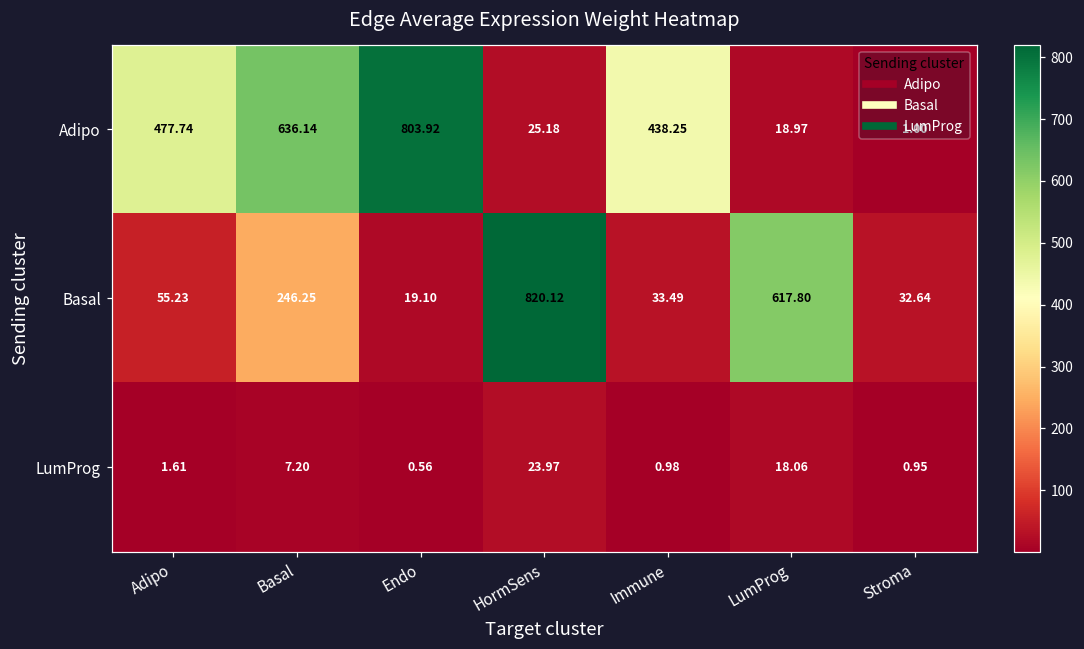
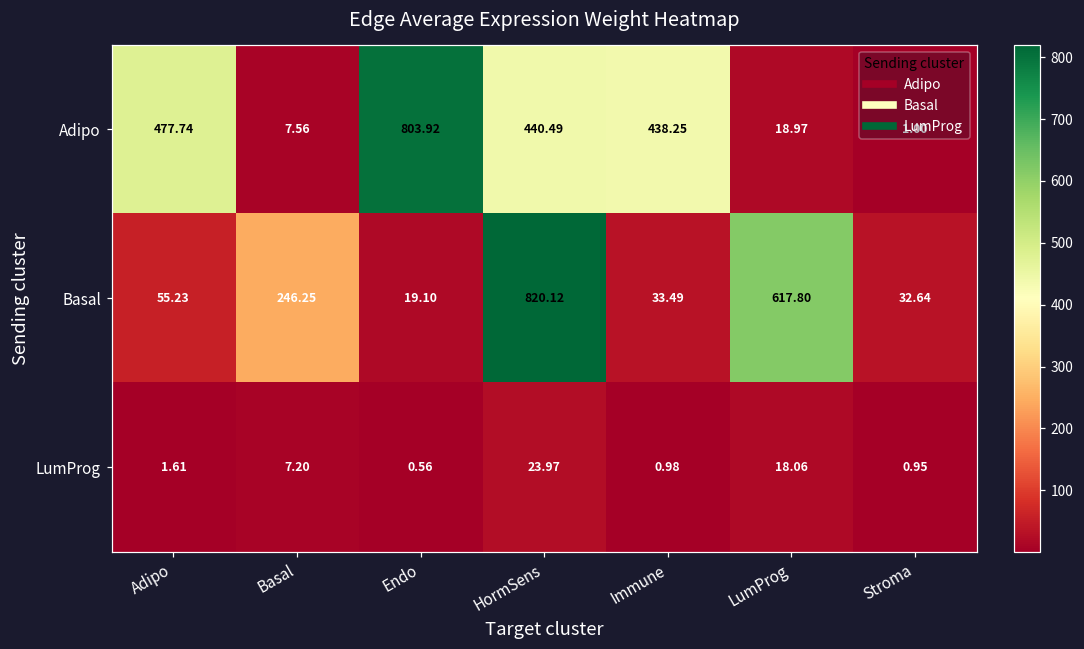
  {
    "Adipo": {
      "Adipo": 477.74,
-     "Basal": 636.14,
+     "Basal": 7.56,
      "Endo": 803.92,
-     "HormSens": 25.18,
+     "HormSens": 440.49,
      "Immune": 438.25,
      "LumProg": 18.97
    },
    "Basal": {
      "Adipo": 55.23,
      "Basal": 246.25,
      "Endo": 19.10,
      "HormSens": 820.12,
      "Immune": 33.49,
      "LumProg": 617.80,
      "Stroma": 32.64
    },
    "LumProg": {
      "Adipo": 1.61,
      "Basal": 7.20,
      "Endo": 0.56,
      "HormSens": 23.97,
      "Immune": 0.98,
      "LumProg": 18.06,
      "Stroma": 0.95
    }
  }
